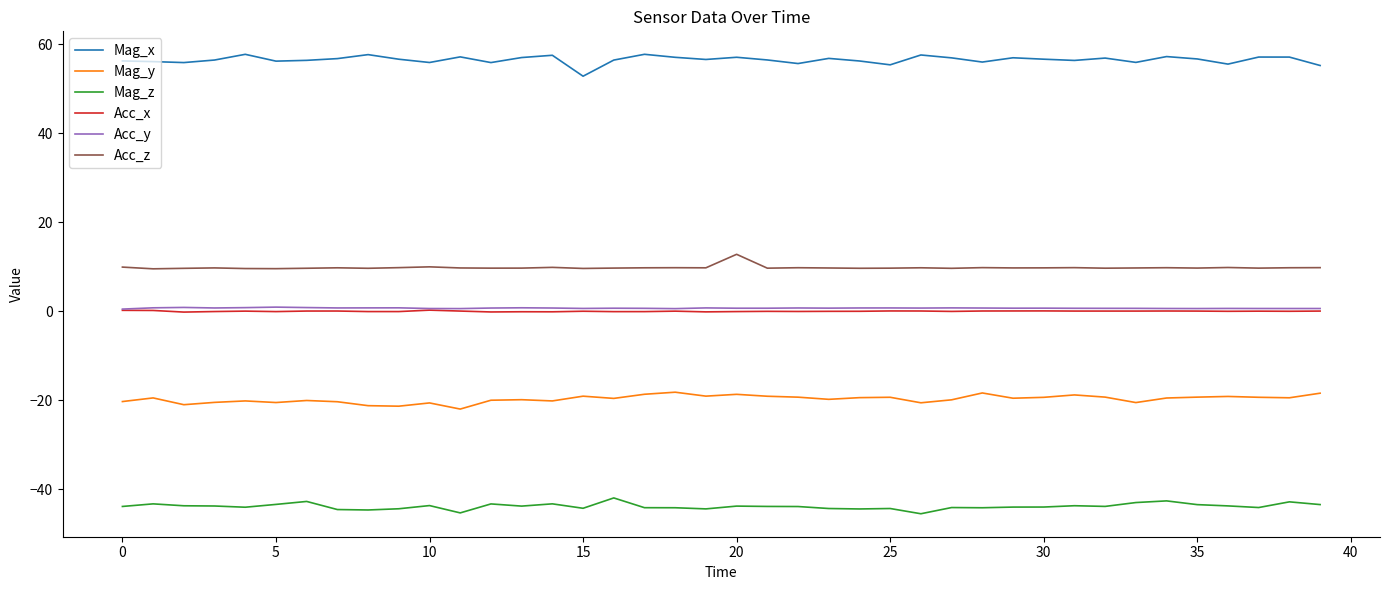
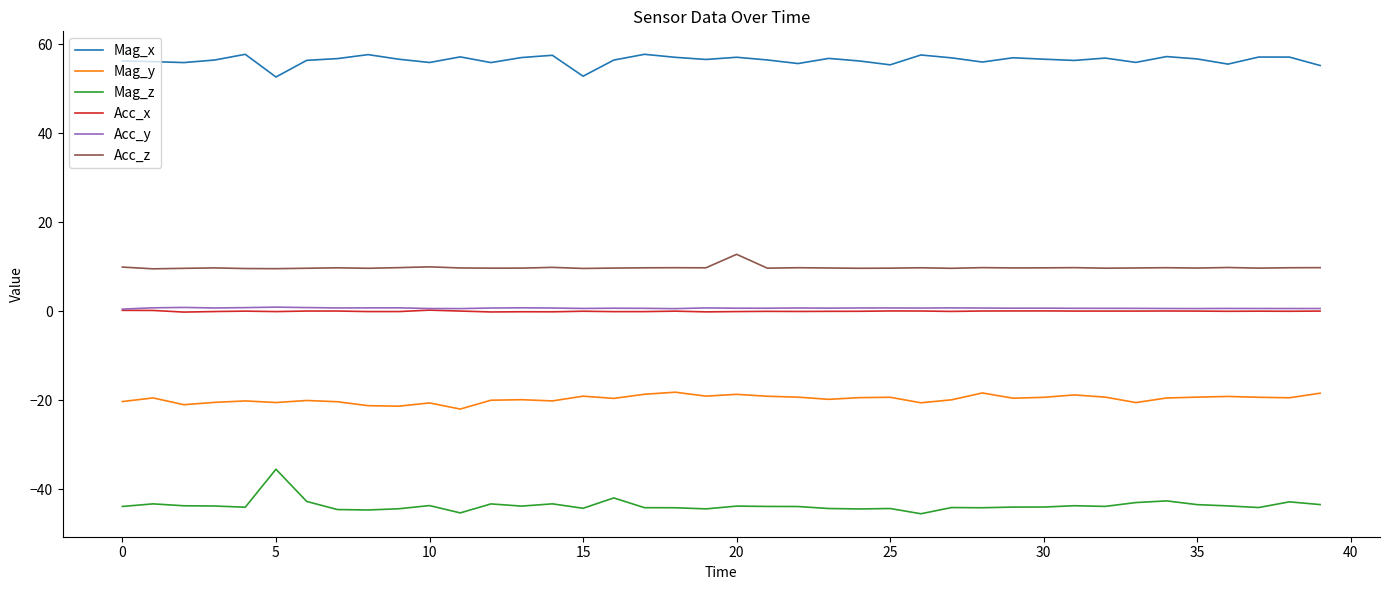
  {
    "Mag_x": {
-     "5": 56,
+     "5": 53,
      "10": 56,
      "15": 53,
      "20": 57,
      "25": 55,
      "30": 57,
      "35": 57
    },
    "Mag_y": {
      "0": -20,
      "5": -20,
      "10": -21,
      "15": -19,
      "20": -19,
      "25": -19,
      "30": -19,
      "35": -19
    },
    "Mag_z": {
      "0": -44,
-     "5": -43,
+     "5": -35,
      "10": -44,
      "15": -44,
      "20": -44,
      "25": -44,
      "30": -44,
      "35": -43
    },
    "Acc_x": {
      "5": 0,
      "15": 0,
      "20": 0,
      "25": 0,
      "30": 0
    },
    "Acc_y": {
      "5": 1,
      "15": 1,
      "20": 1,
      "25": 1,
      "30": 1
    },
    "Acc_z": {
      "0": 10,
      "5": 10,
      "10": 10,
      "15": 10,
      "20": 13,
      "25": 10,
      "30": 10,
      "35": 10
    }
  }
